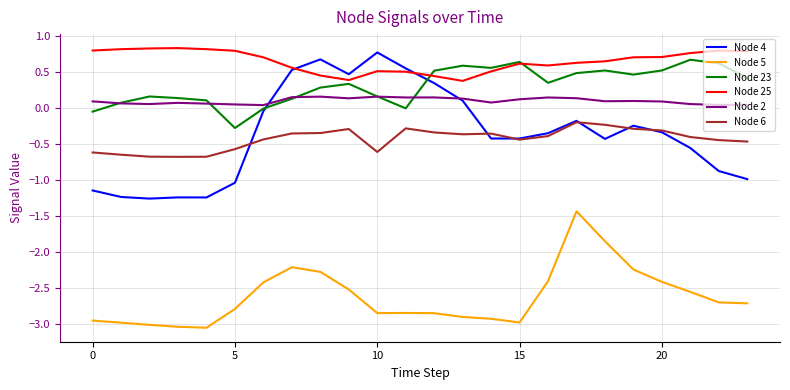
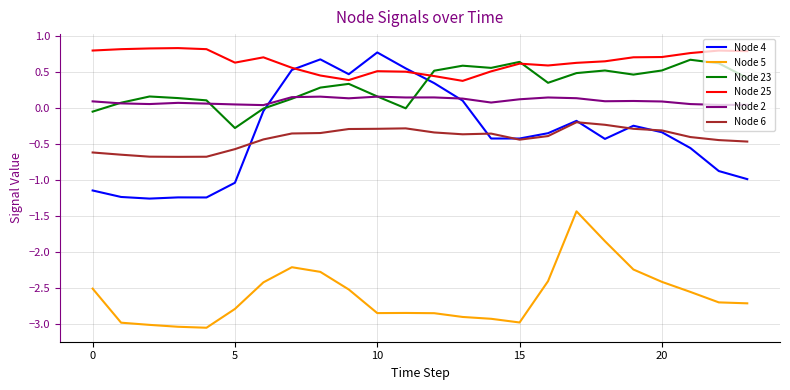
  {
    "Node 4": {
      "0": -1.1,
      "5": -1.0,
      "10": 0.8
    },
    "Node 5": {
-     "0": -2.9,
+     "0": -2.5,
      "5": -2.8,
      "10": -2.8,
      "15": -3.0,
      "20": -2.4
    },
    "Node 23": {
      "0": 0.0,
      "5": -0.3,
      "20": 0.5
    },
    "Node 25": {
      "0": 0.8,
-     "5": 0.8,
+     "5": 0.6,
      "10": 0.5,
      "20": 0.7
    },
    "Node 2": {
      "0": 0.1,
      "5": 0.1,
      "15": 0.1,
      "20": 0.1
    },
    "Node 6": {
      "0": -0.6,
      "5": -0.6,
-     "10": -0.6
+     "10": -0.3
    }
  }
